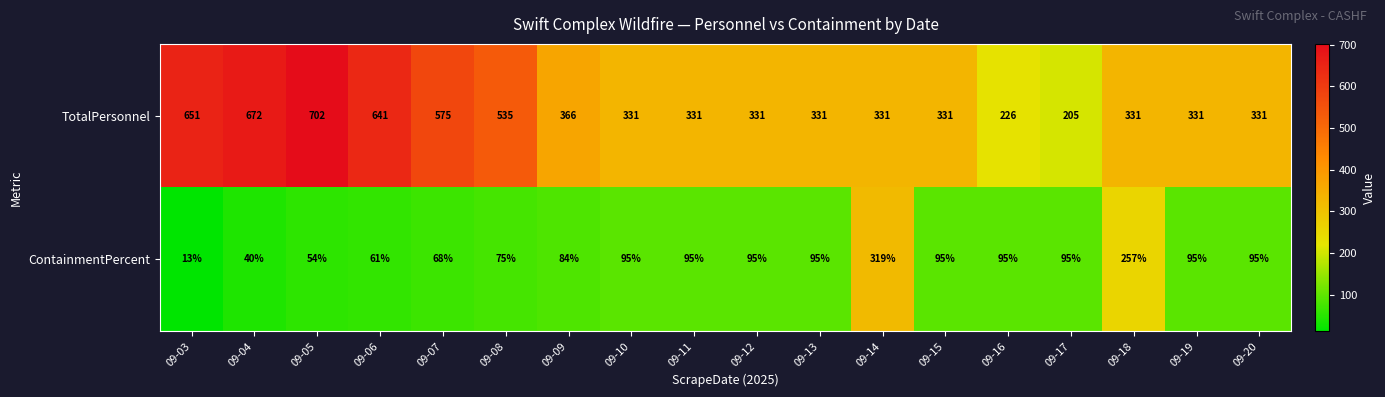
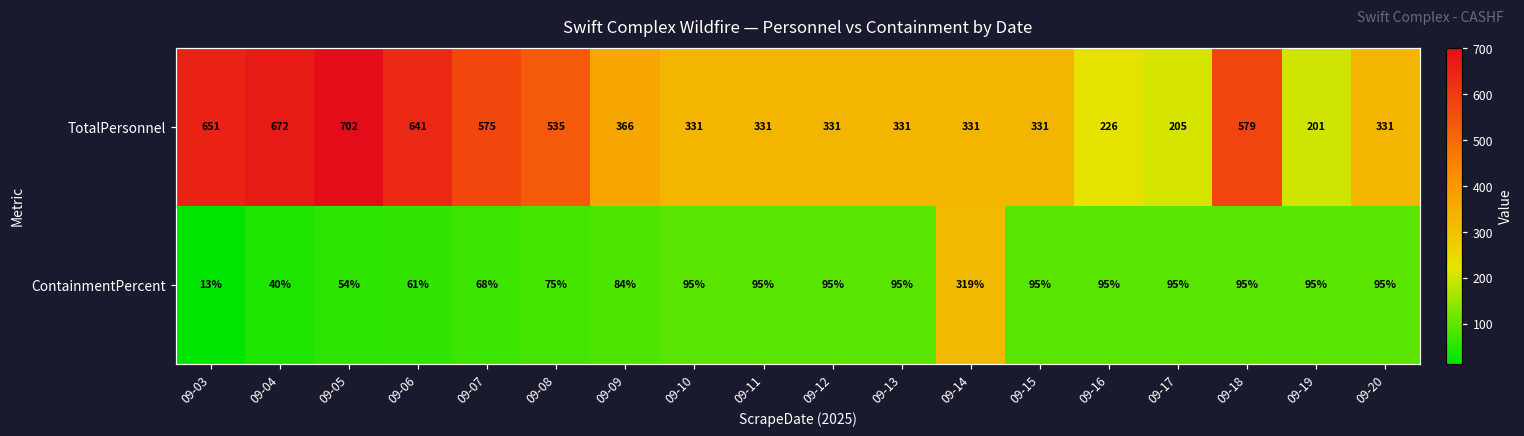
  {
    "TotalPersonnel": {
      "09-03": "651",
      "09-04": "672",
      "09-05": "702",
      "09-06": "641",
      "09-07": "575",
      "09-08": "535",
      "09-09": "366",
      "09-10": "331",
      "09-11": "331",
      "09-12": "331",
      "09-13": "331",
      "09-14": "331",
      "09-15": "331",
      "09-16": "226",
      "09-17": "205",
-     "09-18": "331",
-     "09-19": "331",
+     "09-18": "579",
+     "09-19": "201",
      "09-20": "331"
    },
    "ContainmentPercent": {
      "09-03": "13%",
      "09-04": "40%",
      "09-05": "54%",
      "09-06": "61%",
      "09-07": "68%",
      "09-08": "75%",
      "09-09": "84%",
      "09-10": "95%",
      "09-11": "95%",
      "09-12": "95%",
      "09-13": "95%",
      "09-14": "319%",
      "09-15": "95%",
      "09-16": "95%",
      "09-17": "95%",
-     "09-18": "257%",
+     "09-18": "95%",
      "09-19": "95%",
      "09-20": "95%"
    }
  }
